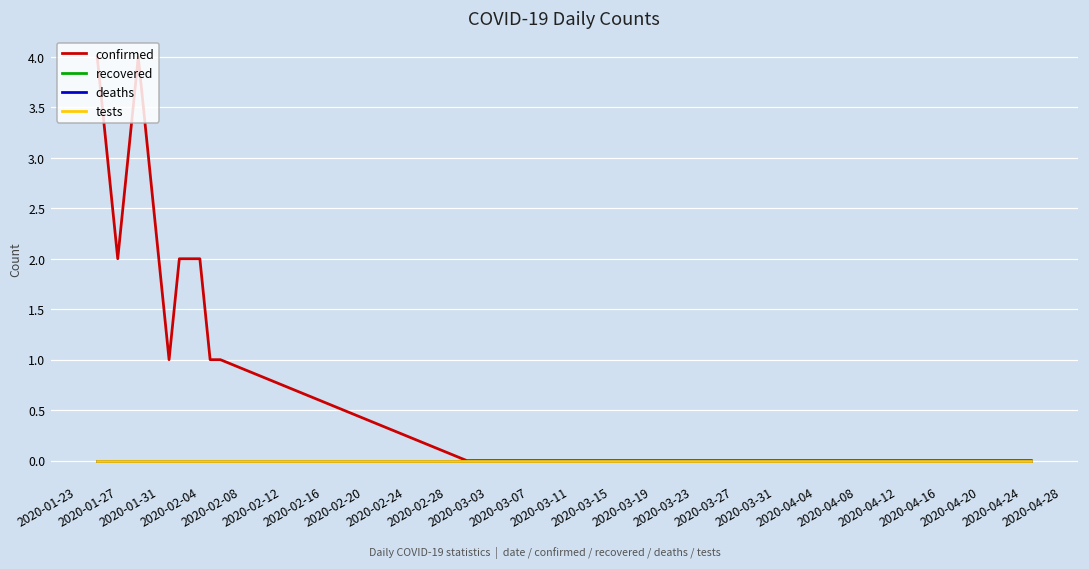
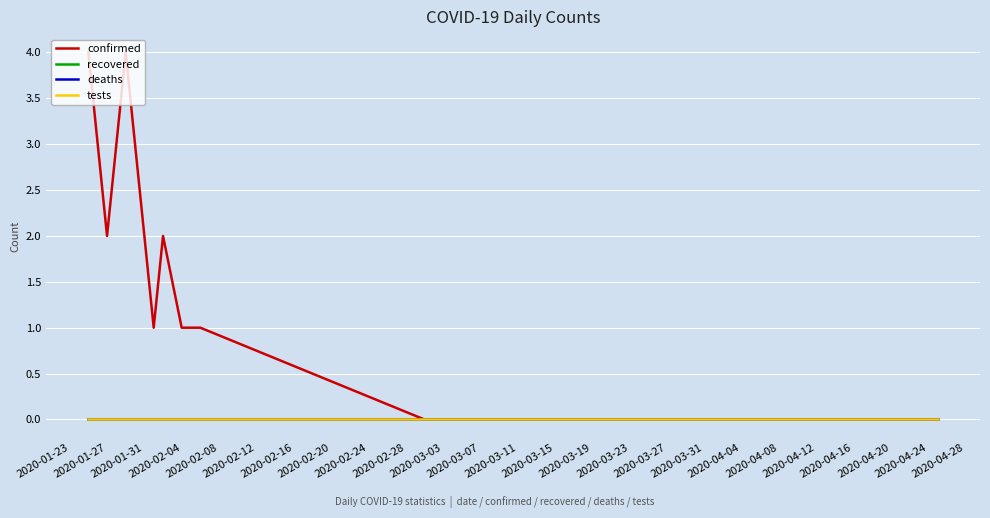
  {
    "confirmed": {
      "2020-01-27": 2,
-     "2020-02-04": 2
+     "2020-02-04": 1
    },
    "tests": {
      "2020-01-27": 0,
      "2020-02-04": 0
    }
  }
